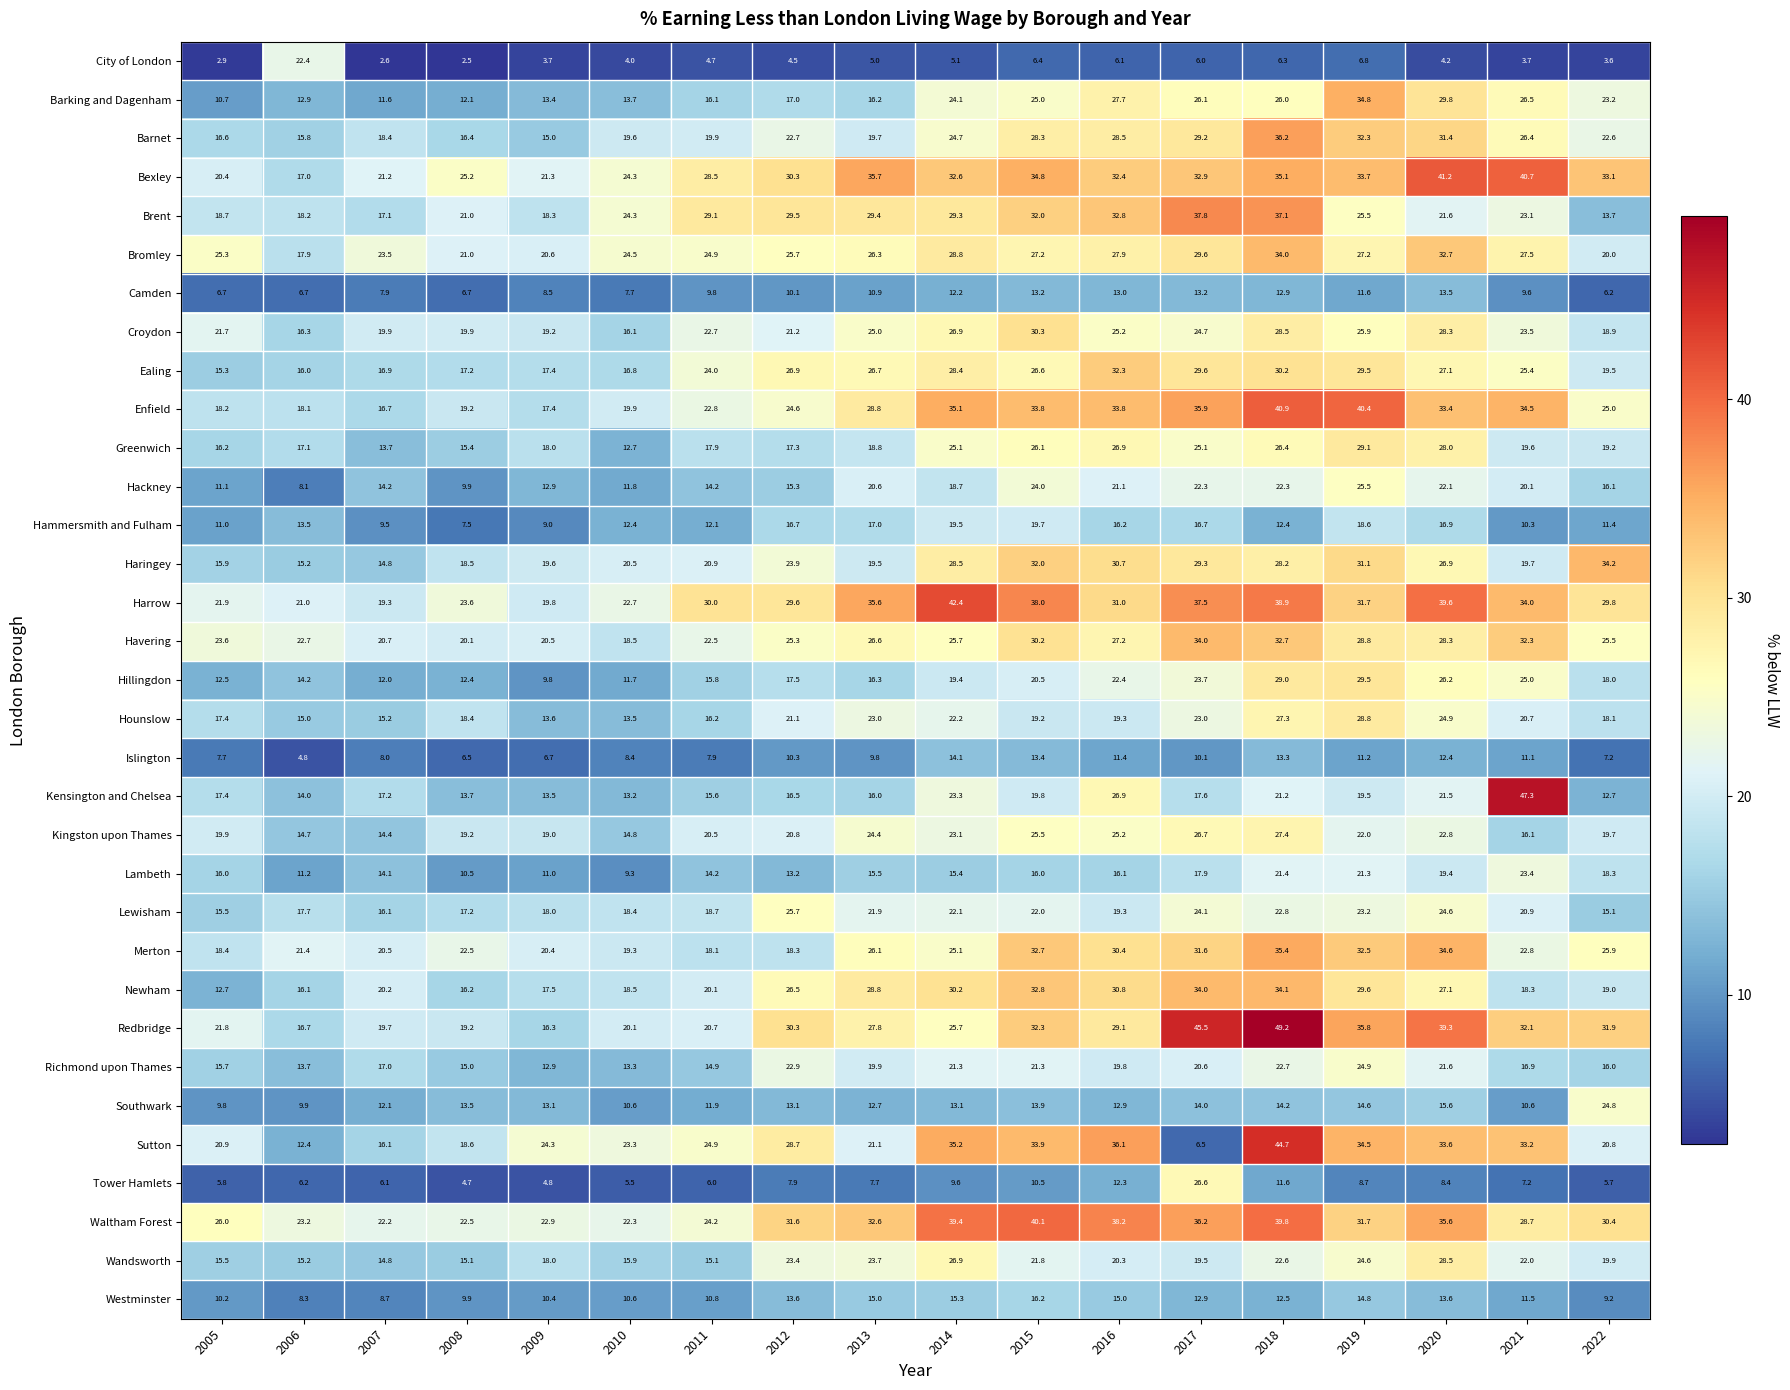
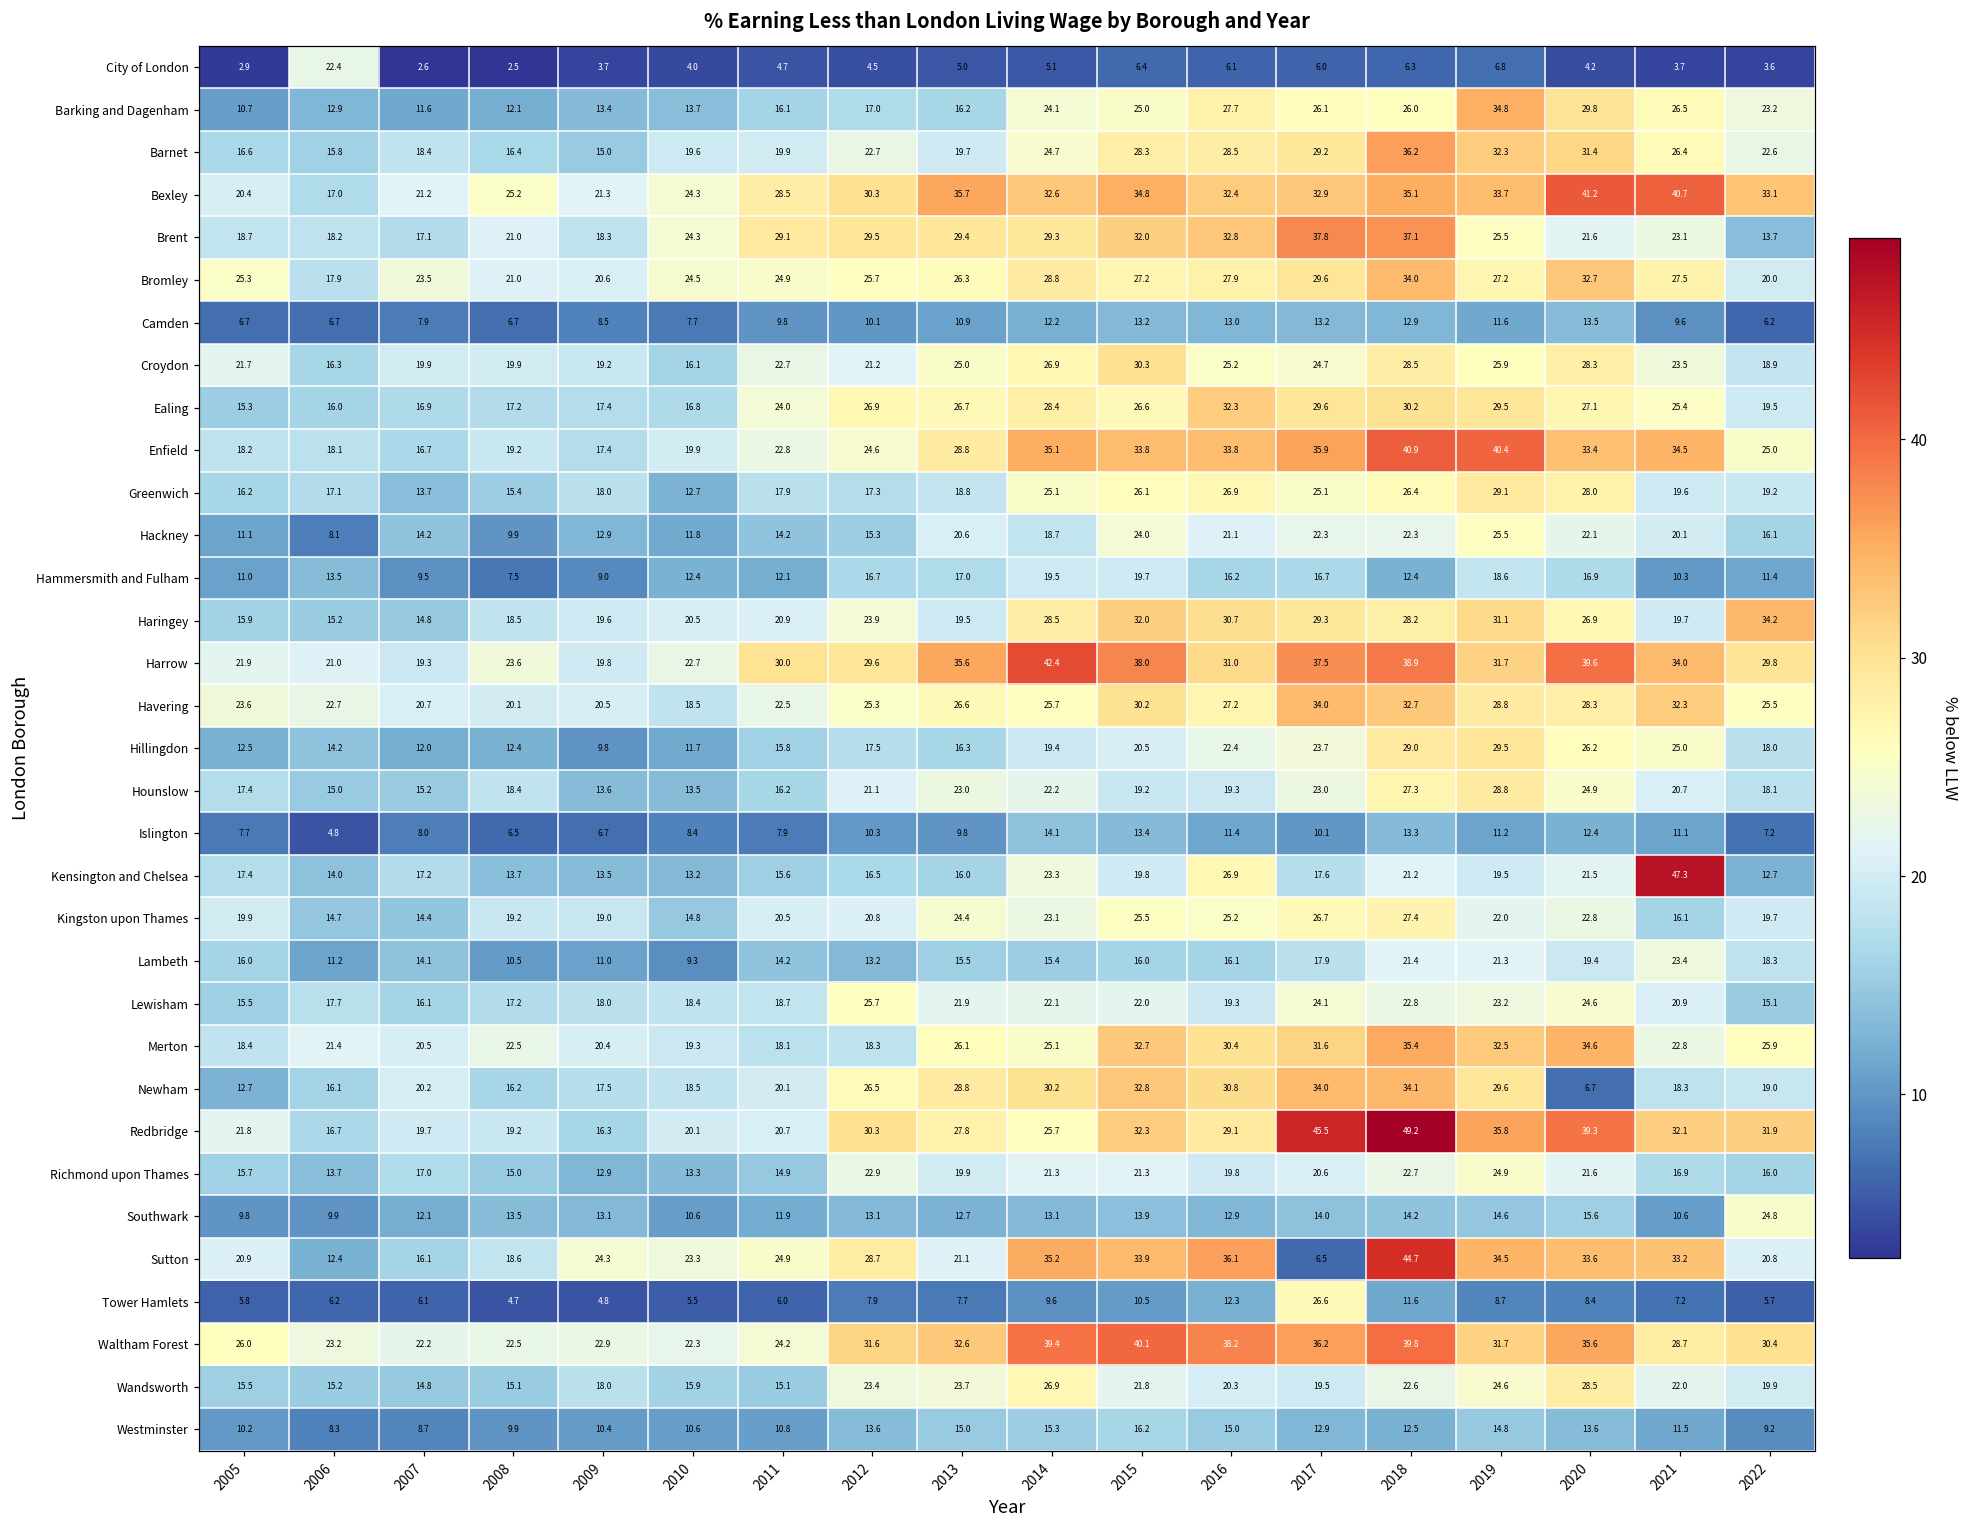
  {
    "Newham": {
      "2005": 12.7,
      "2006": 16.1,
      "2007": 20.2,
      "2008": 16.2,
      "2009": 17.5,
      "2010": 18.5,
      "2011": 20.1,
      "2012": 26.5,
      "2013": 28.8,
      "2014": 30.2,
      "2015": 32.8,
      "2016": 30.8,
      "2017": 34.0,
      "2018": 34.1,
      "2019": 29.6,
-     "2020": 27.1,
+     "2020": 6.7,
      "2021": 18.3,
      "2022": 19.0
    }
  }
